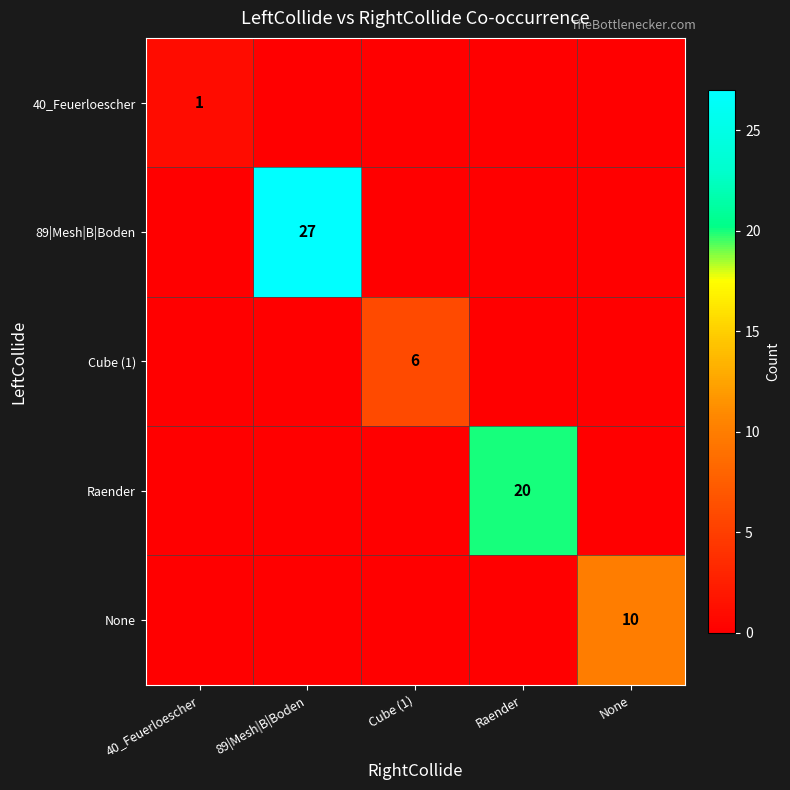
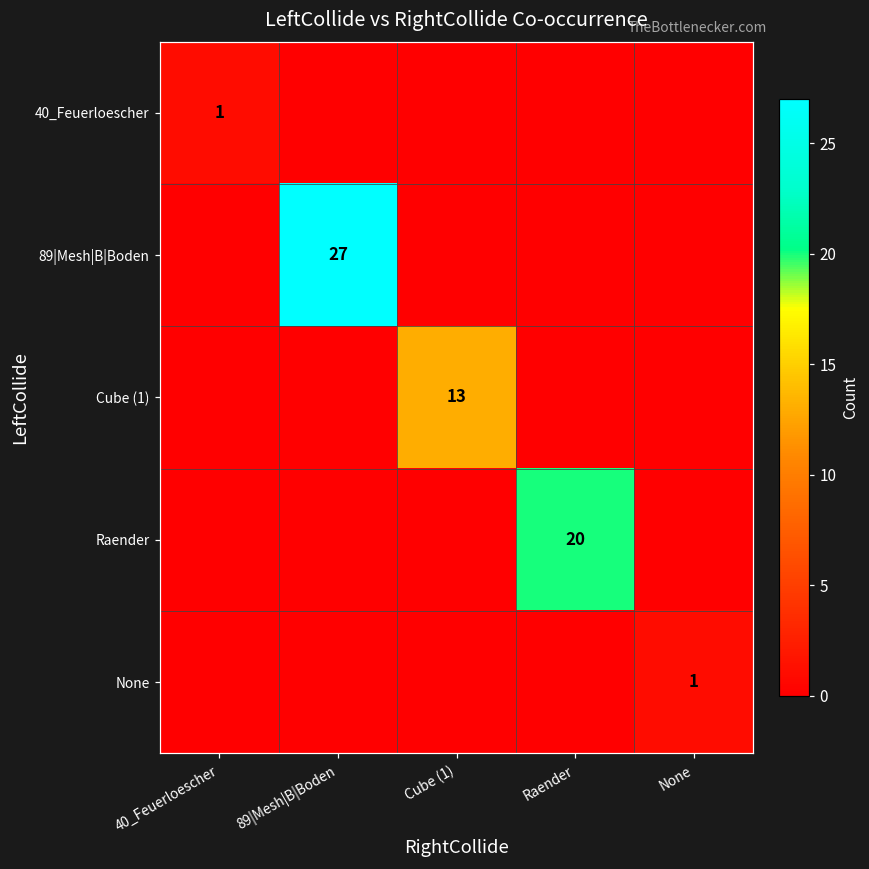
  {
    "40_Feuerloescher": {
      "40_Feuerloescher": 1
    },
    "89|Mesh|B|Boden": {
      "89|Mesh|B|Boden": 27
    },
    "Cube (1)": {
-     "Cube (1)": 6
+     "Cube (1)": 13
    },
    "Raender": {
      "Raender": 20
    },
    "None": {
-     "None": 10
+     "None": 1
    }
  }
